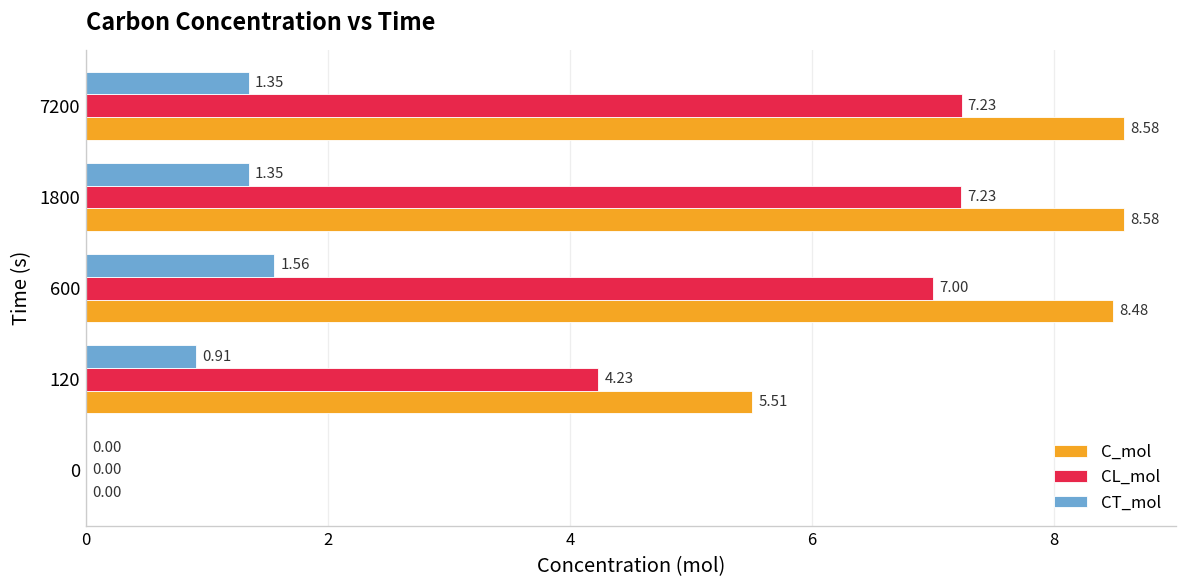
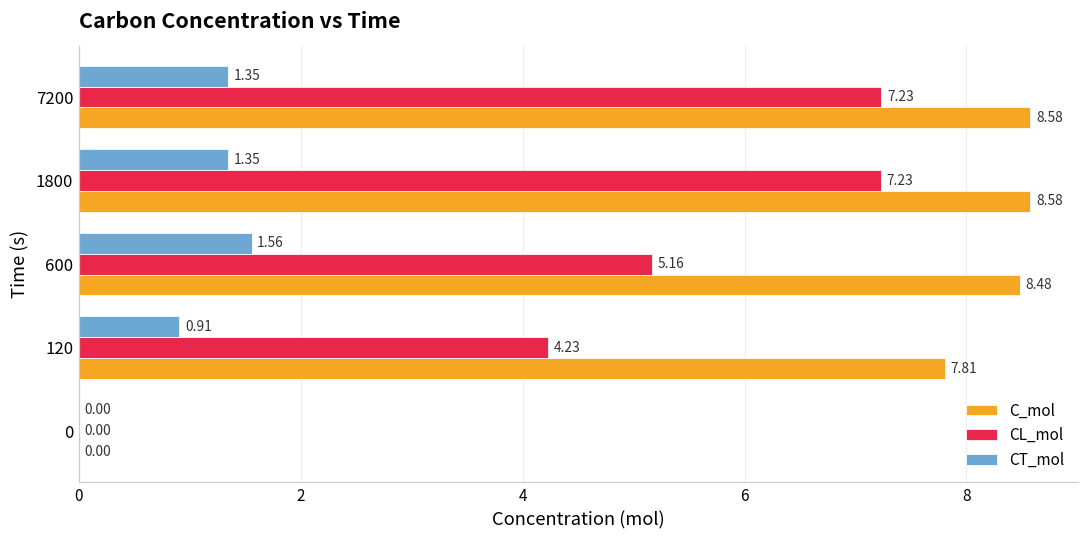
  {
    "C_mol": {
      "7200": 8.58,
      "1800": 8.58,
      "600": 8.48,
-     "120": 5.51,
+     "120": 7.81,
      "0": 0.00
    },
    "CL_mol": {
      "7200": 7.23,
      "1800": 7.23,
-     "600": 7.00,
+     "600": 5.16,
      "120": 4.23,
      "0": 0.00
    },
    "CT_mol": {
      "7200": 1.35,
      "1800": 1.35,
      "600": 1.56,
      "120": 0.91,
      "0": 0.00
    }
  }
